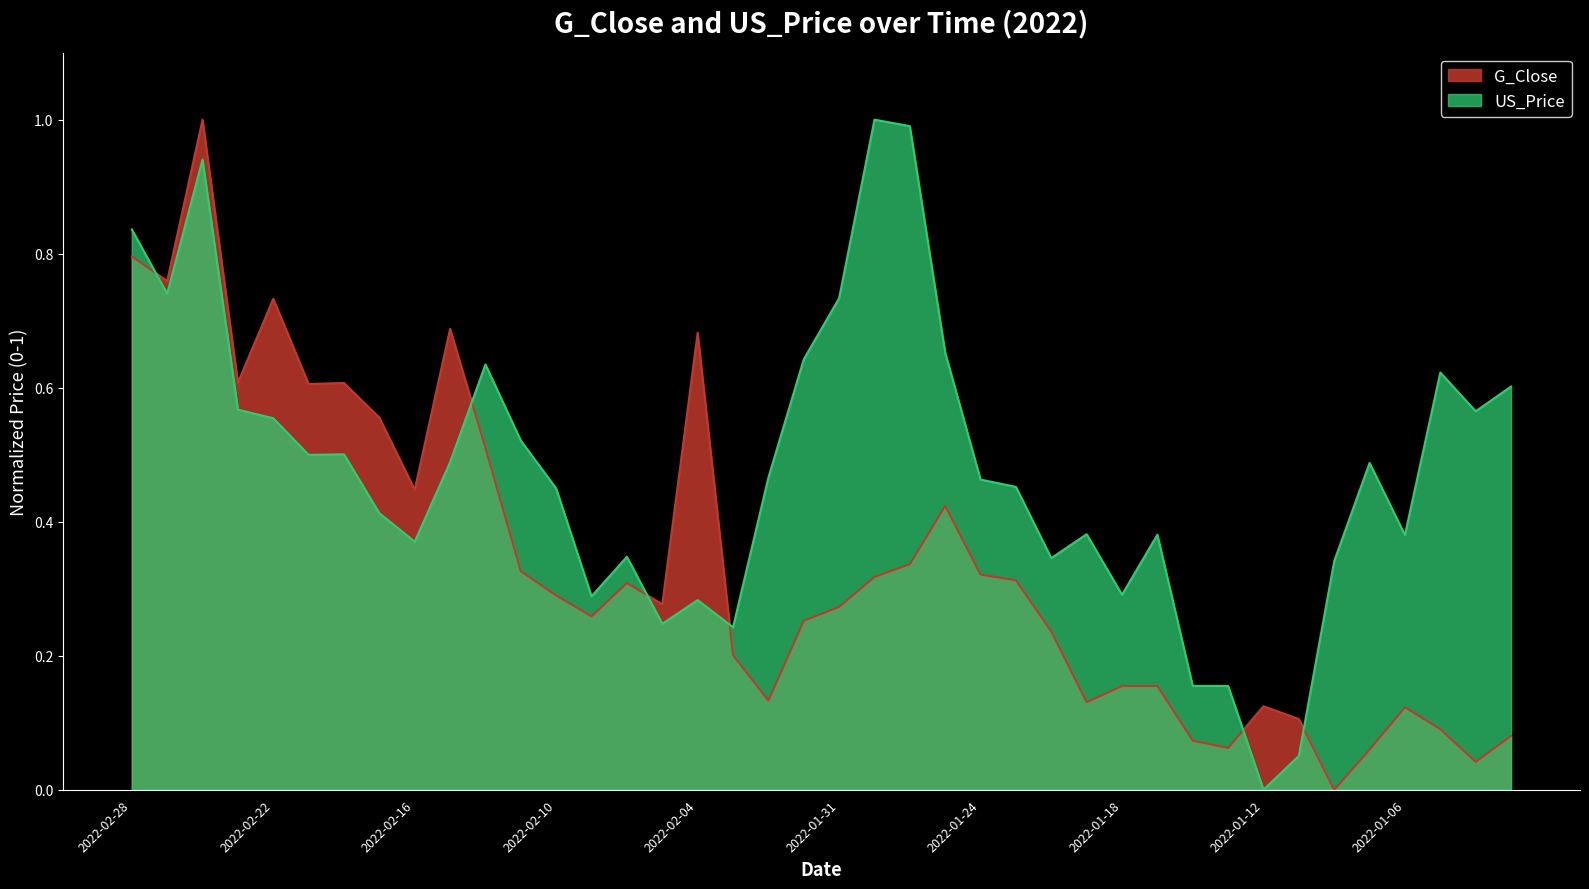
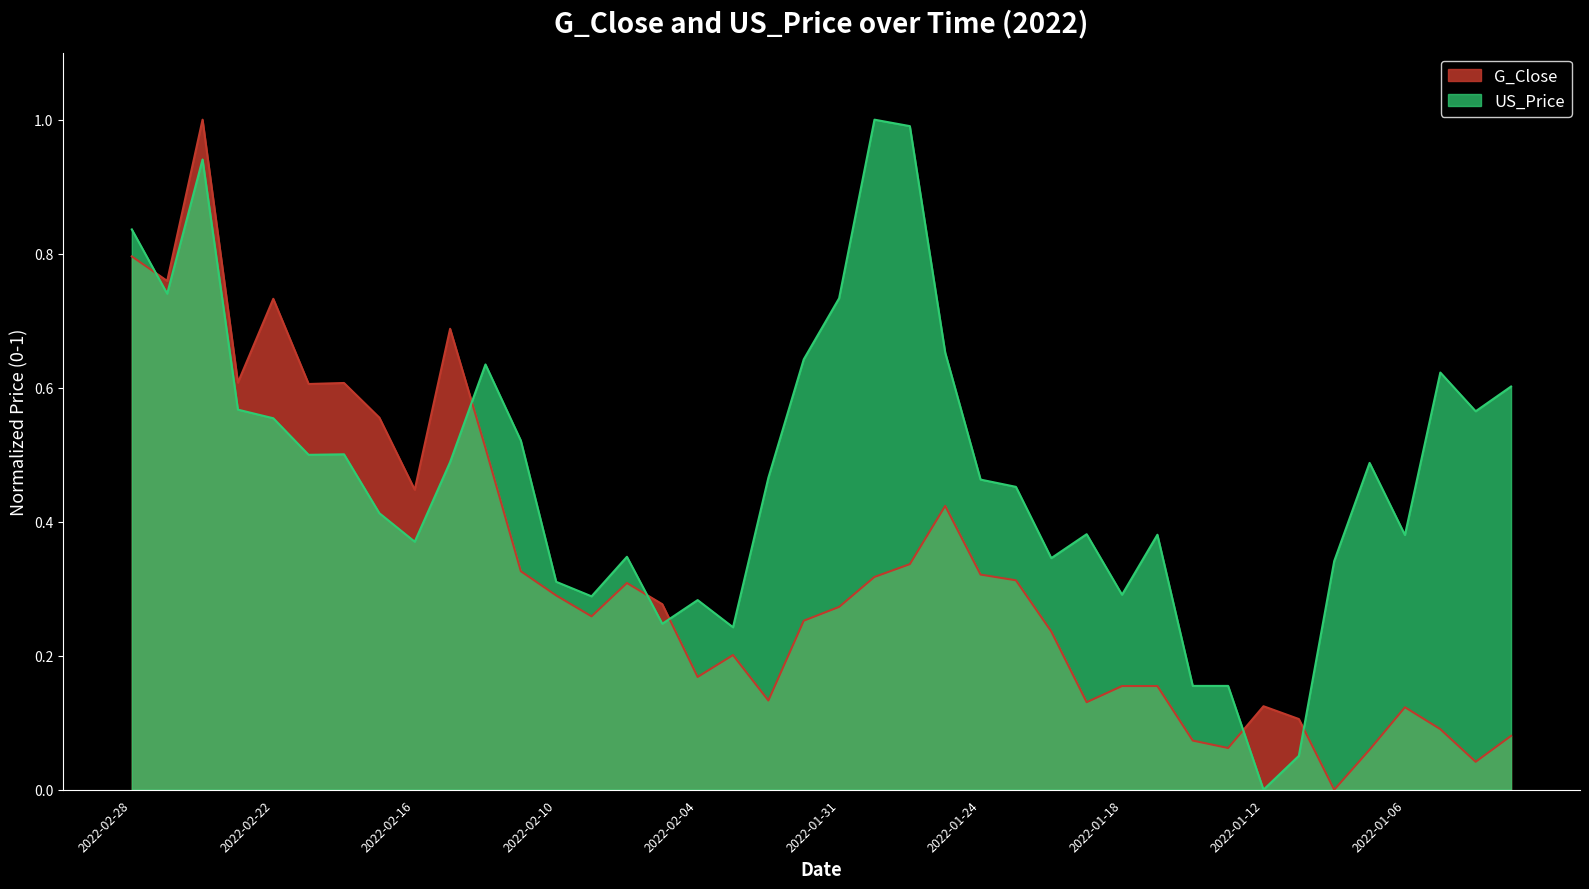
  {
    "G_Close": {
      "2022-02-28": 0.80,
      "2022-02-22": 0.73,
      "2022-02-16": 0.45,
      "2022-02-10": 0.29,
-     "2022-02-04": 0.68,
+     "2022-02-04": 0.17,
      "2022-01-31": 0.27,
      "2022-01-24": 0.32,
      "2022-01-18": 0.15,
      "2022-01-12": 0.12,
      "2022-01-06": 0.12
    },
    "US_Price": {
      "2022-02-28": 0.84,
      "2022-02-22": 0.55,
      "2022-02-16": 0.37,
-     "2022-02-10": 0.45,
+     "2022-02-10": 0.31,
      "2022-02-04": 0.28,
      "2022-01-31": 0.73,
      "2022-01-24": 0.46,
      "2022-01-18": 0.29,
      "2022-01-12": 0.00,
      "2022-01-06": 0.38
    }
  }
